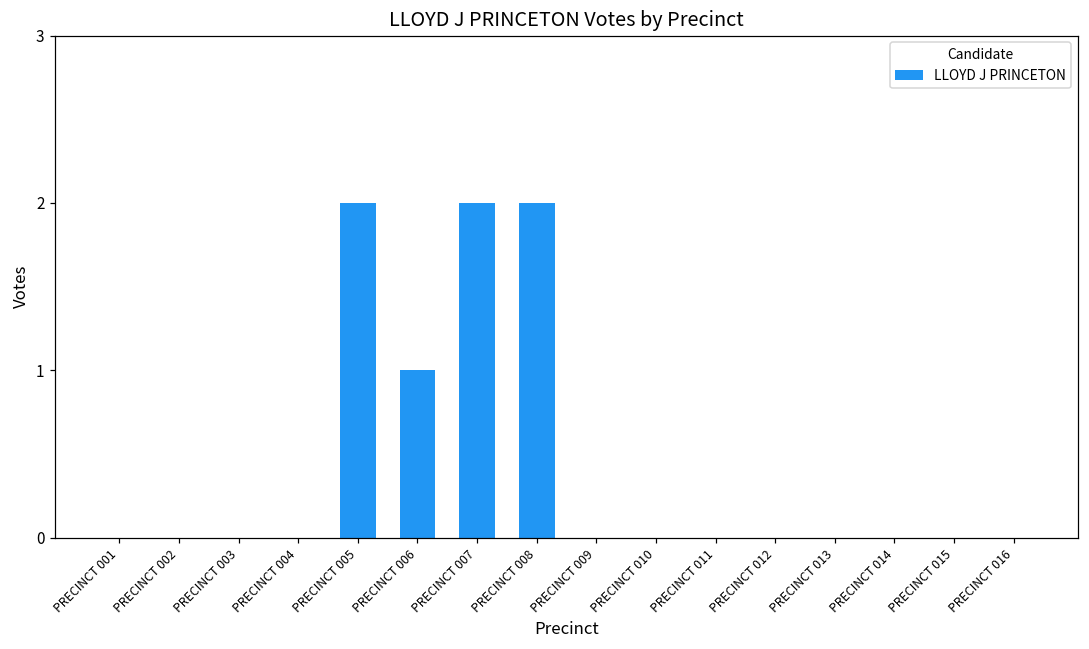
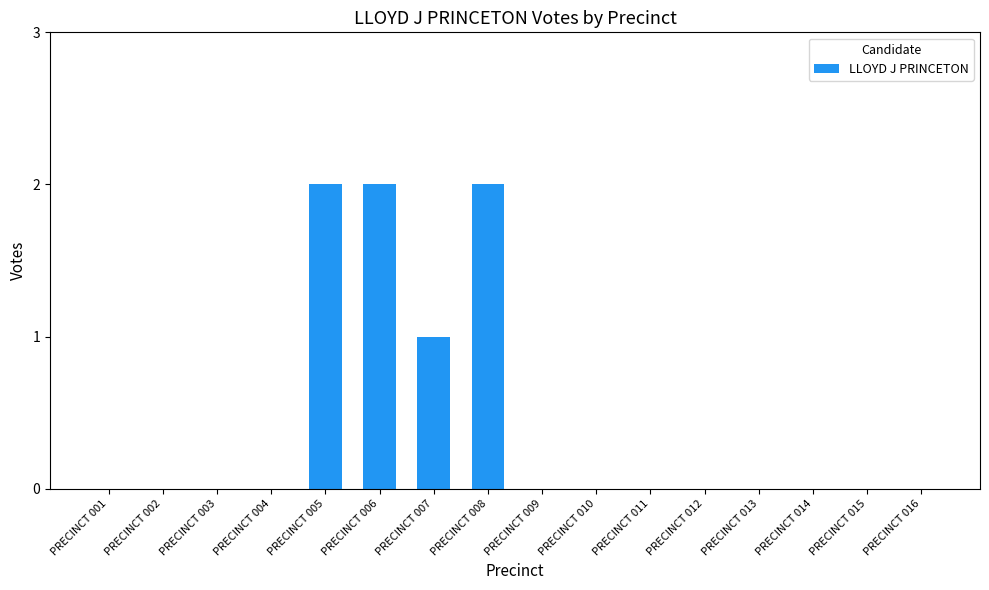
  {
    "PRECINCT 001": 0,
    "PRECINCT 002": 0,
    "PRECINCT 003": 0,
    "PRECINCT 004": 0,
    "PRECINCT 005": 2,
-   "PRECINCT 006": 1,
-   "PRECINCT 007": 2,
+   "PRECINCT 006": 2,
+   "PRECINCT 007": 1,
    "PRECINCT 008": 2,
    "PRECINCT 009": 0,
    "PRECINCT 010": 0,
    "PRECINCT 011": 0,
    "PRECINCT 012": 0,
    "PRECINCT 013": 0,
    "PRECINCT 014": 0,
    "PRECINCT 015": 0,
    "PRECINCT 016": 0
  }
